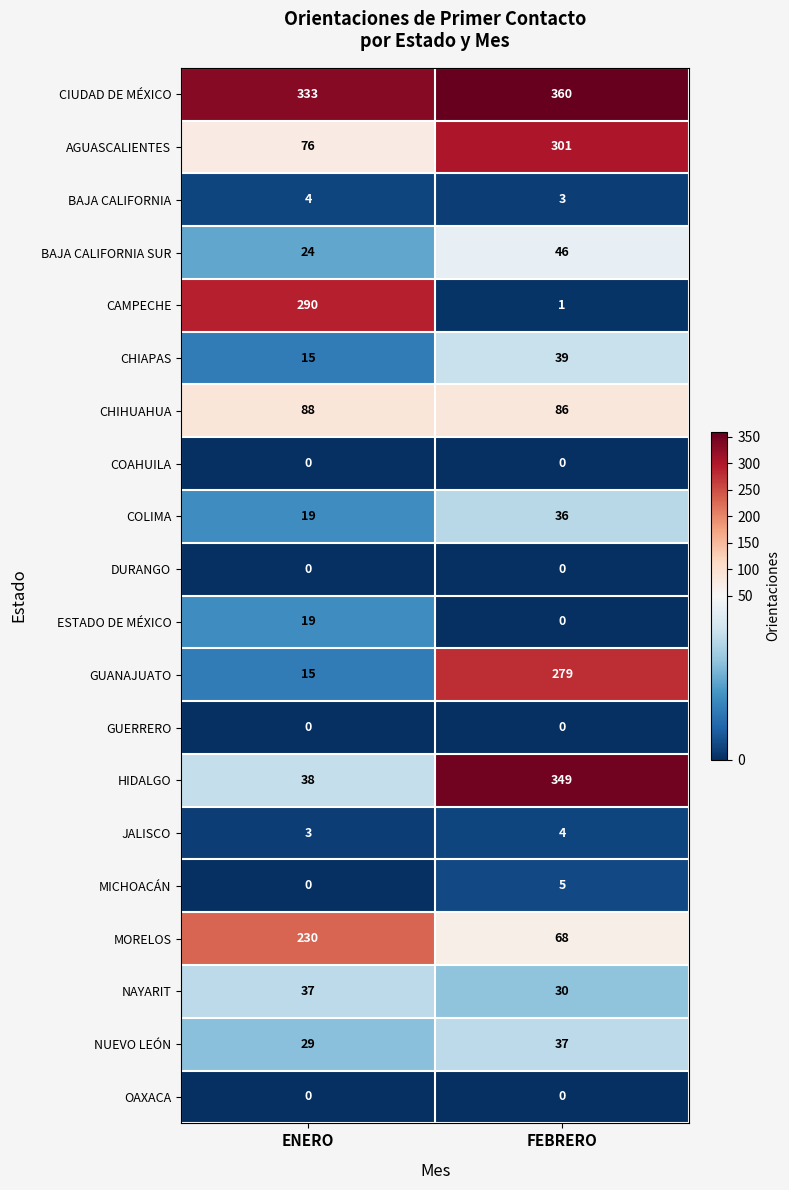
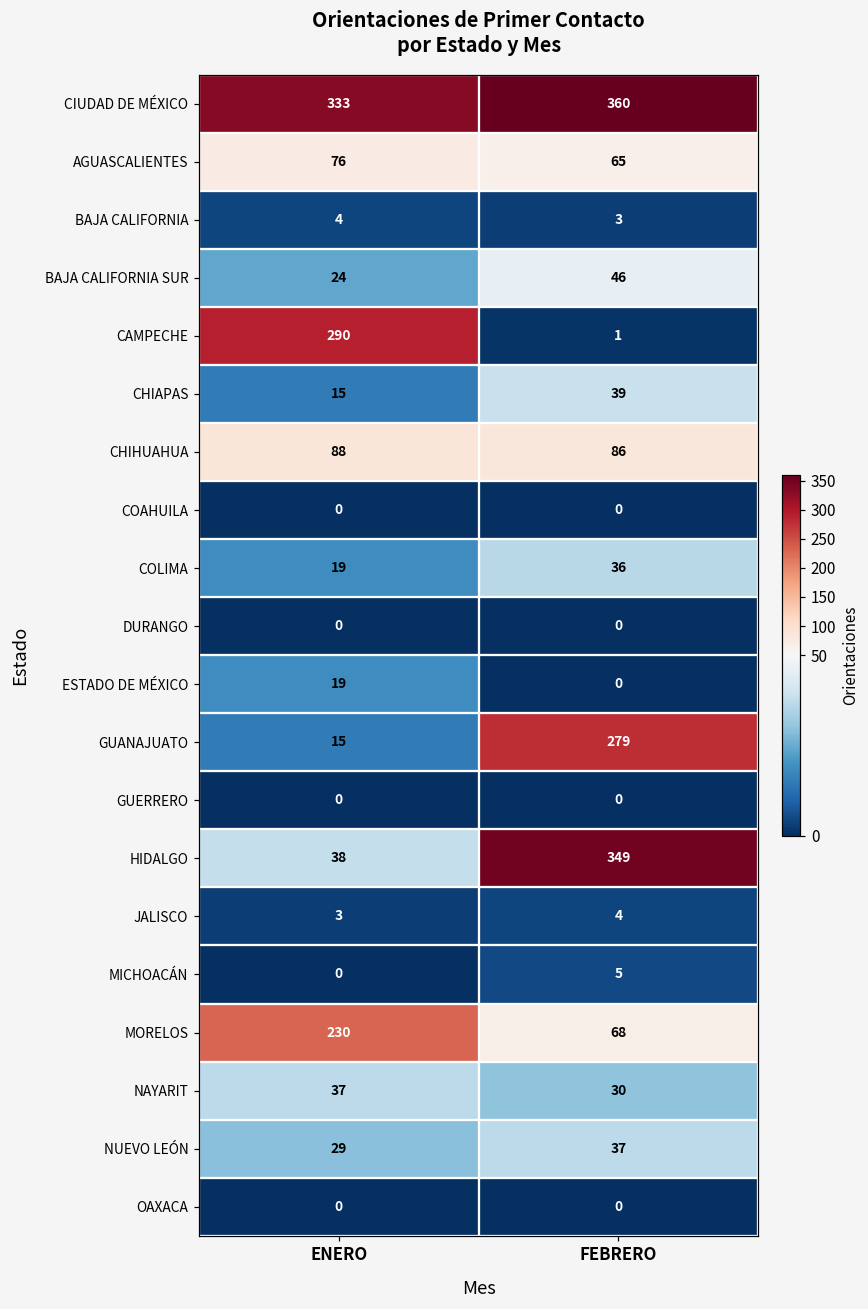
  {
    "CIUDAD DE MÉXICO": {
      "ENERO": 333,
      "FEBRERO": 360
    },
    "AGUASCALIENTES": {
      "ENERO": 76,
-     "FEBRERO": 301
+     "FEBRERO": 65
    },
    "BAJA CALIFORNIA": {
      "ENERO": 4,
      "FEBRERO": 3
    },
    "BAJA CALIFORNIA SUR": {
      "ENERO": 24,
      "FEBRERO": 46
    },
    "CAMPECHE": {
      "ENERO": 290,
      "FEBRERO": 1
    },
    "CHIAPAS": {
      "ENERO": 15,
      "FEBRERO": 39
    },
    "CHIHUAHUA": {
      "ENERO": 88,
      "FEBRERO": 86
    },
    "COAHUILA": {
      "ENERO": 0,
      "FEBRERO": 0
    },
    "COLIMA": {
      "ENERO": 19,
      "FEBRERO": 36
    },
    "DURANGO": {
      "ENERO": 0,
      "FEBRERO": 0
    },
    "ESTADO DE MÉXICO": {
      "ENERO": 19,
      "FEBRERO": 0
    },
    "GUANAJUATO": {
      "ENERO": 15,
      "FEBRERO": 279
    },
    "GUERRERO": {
      "ENERO": 0,
      "FEBRERO": 0
    },
    "HIDALGO": {
      "ENERO": 38,
      "FEBRERO": 349
    },
    "JALISCO": {
      "ENERO": 3,
      "FEBRERO": 4
    },
    "MICHOACÁN": {
      "ENERO": 0,
      "FEBRERO": 5
    },
    "MORELOS": {
      "ENERO": 230,
      "FEBRERO": 68
    },
    "NAYARIT": {
      "ENERO": 37,
      "FEBRERO": 30
    },
    "NUEVO LEÓN": {
      "ENERO": 29,
      "FEBRERO": 37
    },
    "OAXACA": {
      "ENERO": 0,
      "FEBRERO": 0
    }
  }
